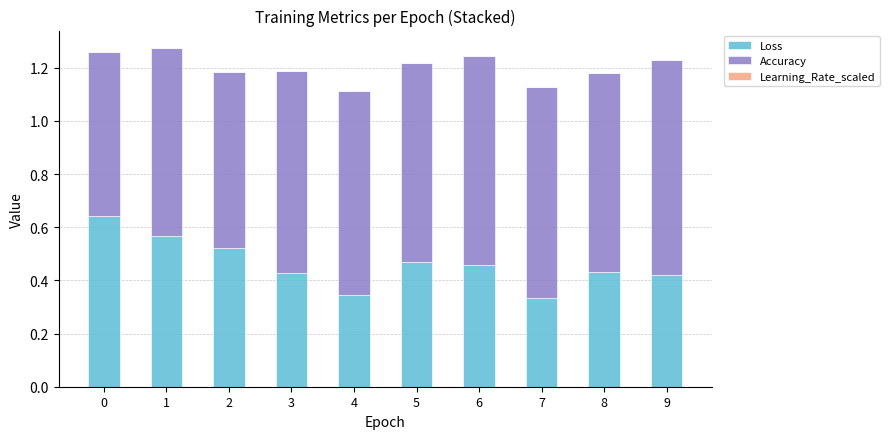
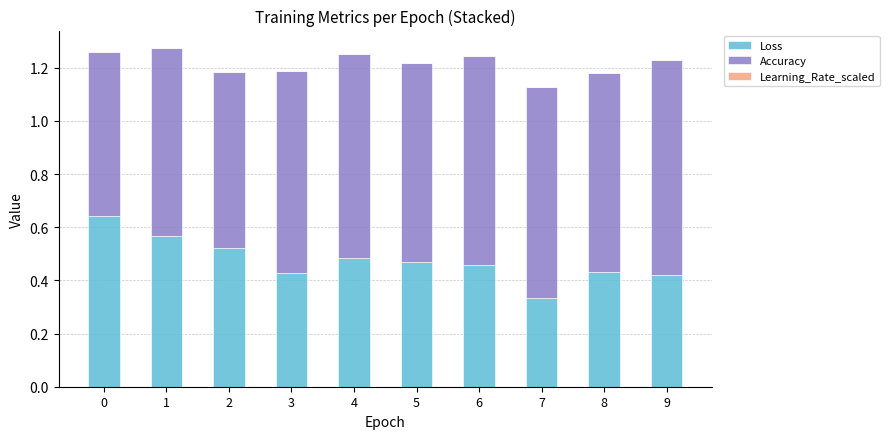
  {
    "Loss": {
      "0": 0.64,
      "1": 0.57,
      "2": 0.52,
      "3": 0.43,
-     "4": 0.34,
+     "4": 0.48,
      "5": 0.47,
      "6": 0.46,
      "7": 0.33,
      "8": 0.43,
      "9": 0.42
    },
    "Learning_Rate_scaled": {
      "0": 0.62,
      "1": 0.71,
      "2": 0.66,
      "3": 0.76,
      "4": 0.77,
      "5": 0.75,
      "6": 0.79,
      "7": 0.79,
      "8": 0.75,
      "9": 0.81
    }
  }
